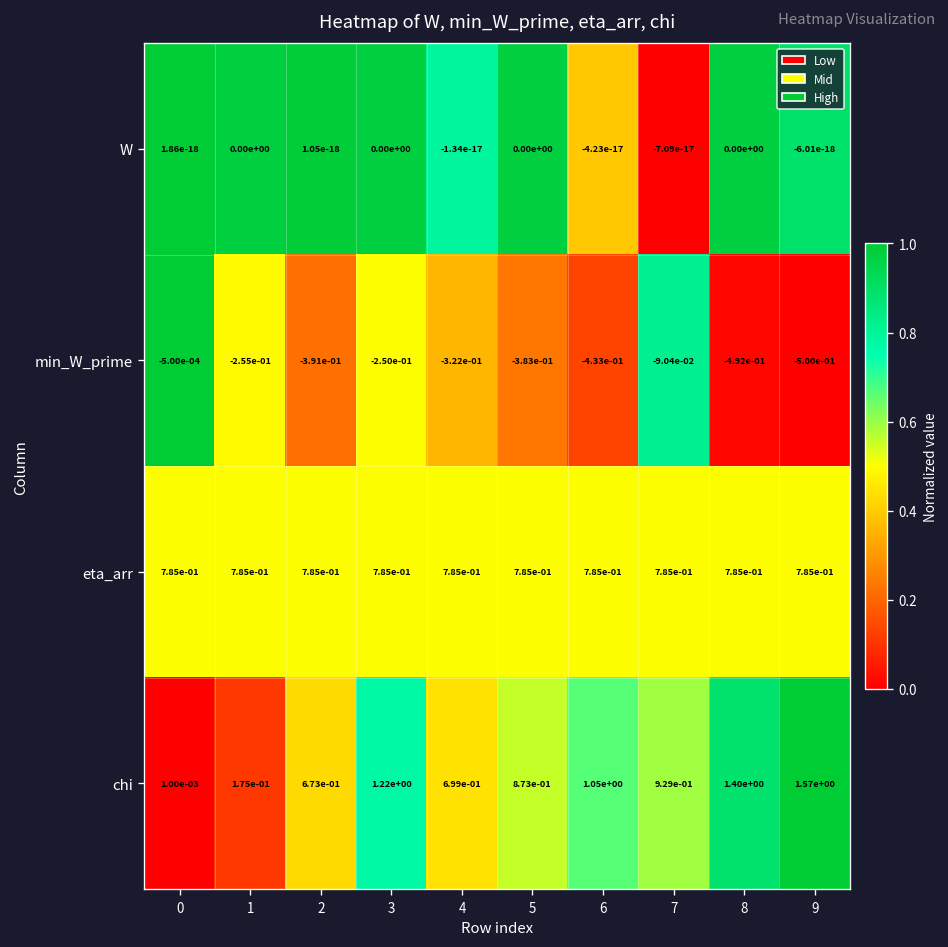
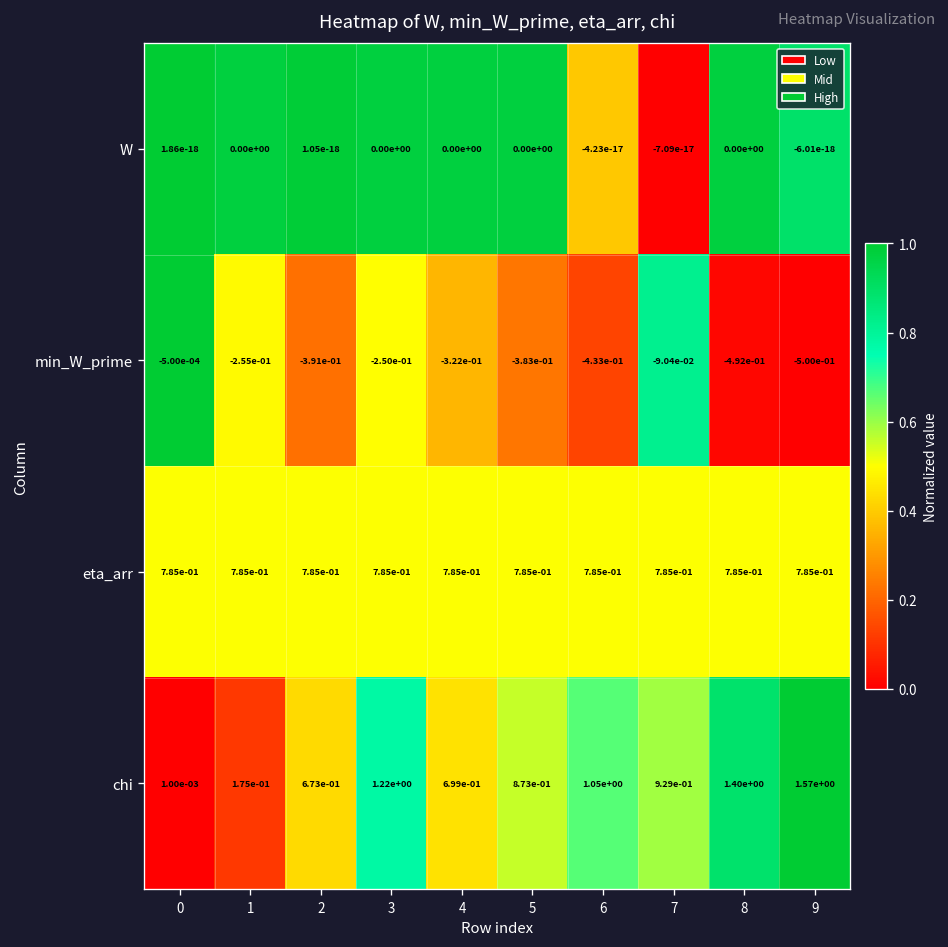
  {
    "W": {
      "0": "1.86e-18",
      "1": "0.00e+00",
      "2": "1.05e-18",
      "3": "0.00e+00",
-     "4": "-1.34e-17",
+     "4": "0.00e+00",
      "5": "0.00e+00",
      "6": "-4.23e-17",
      "7": "-7.09e-17",
      "8": "0.00e+00",
      "9": "-6.01e-18"
    },
    "min_W_prime": {
      "0": "-5.00e-04",
      "1": "-2.55e-01",
      "2": "-3.91e-01",
      "3": "-2.50e-01",
      "4": "-3.22e-01",
      "5": "-3.83e-01",
      "6": "-4.33e-01",
      "7": "-9.04e-02",
      "8": "-4.92e-01",
      "9": "-5.00e-01"
    },
    "eta_arr": {
      "0": "7.85e-01",
      "1": "7.85e-01",
      "2": "7.85e-01",
      "3": "7.85e-01",
      "4": "7.85e-01",
      "5": "7.85e-01",
      "6": "7.85e-01",
      "7": "7.85e-01",
      "8": "7.85e-01",
      "9": "7.85e-01"
    },
    "chi": {
      "0": "1.00e-03",
      "1": "1.75e-01",
      "2": "6.73e-01",
      "3": "1.22e+00",
      "4": "6.99e-01",
      "5": "8.73e-01",
      "6": "1.05e+00",
      "7": "9.29e-01",
      "8": "1.40e+00",
      "9": "1.57e+00"
    }
  }
